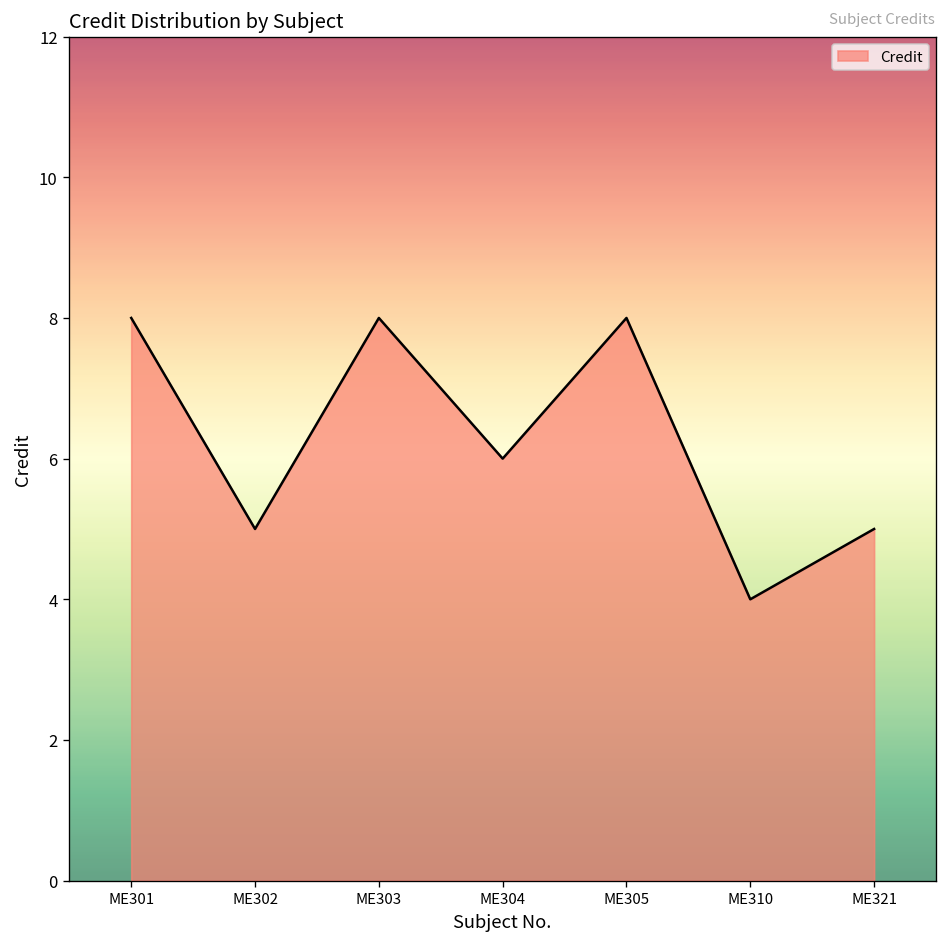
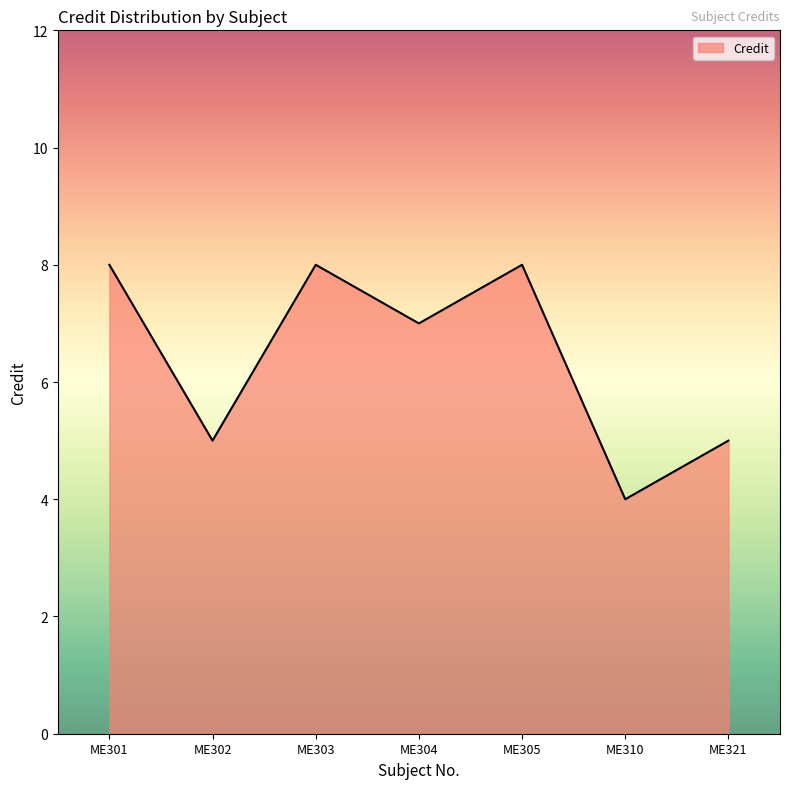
  {
    "ME301": 8,
    "ME302": 5,
    "ME303": 8,
-   "ME304": 6,
+   "ME304": 7,
    "ME305": 8,
    "ME310": 4,
    "ME321": 5
  }
